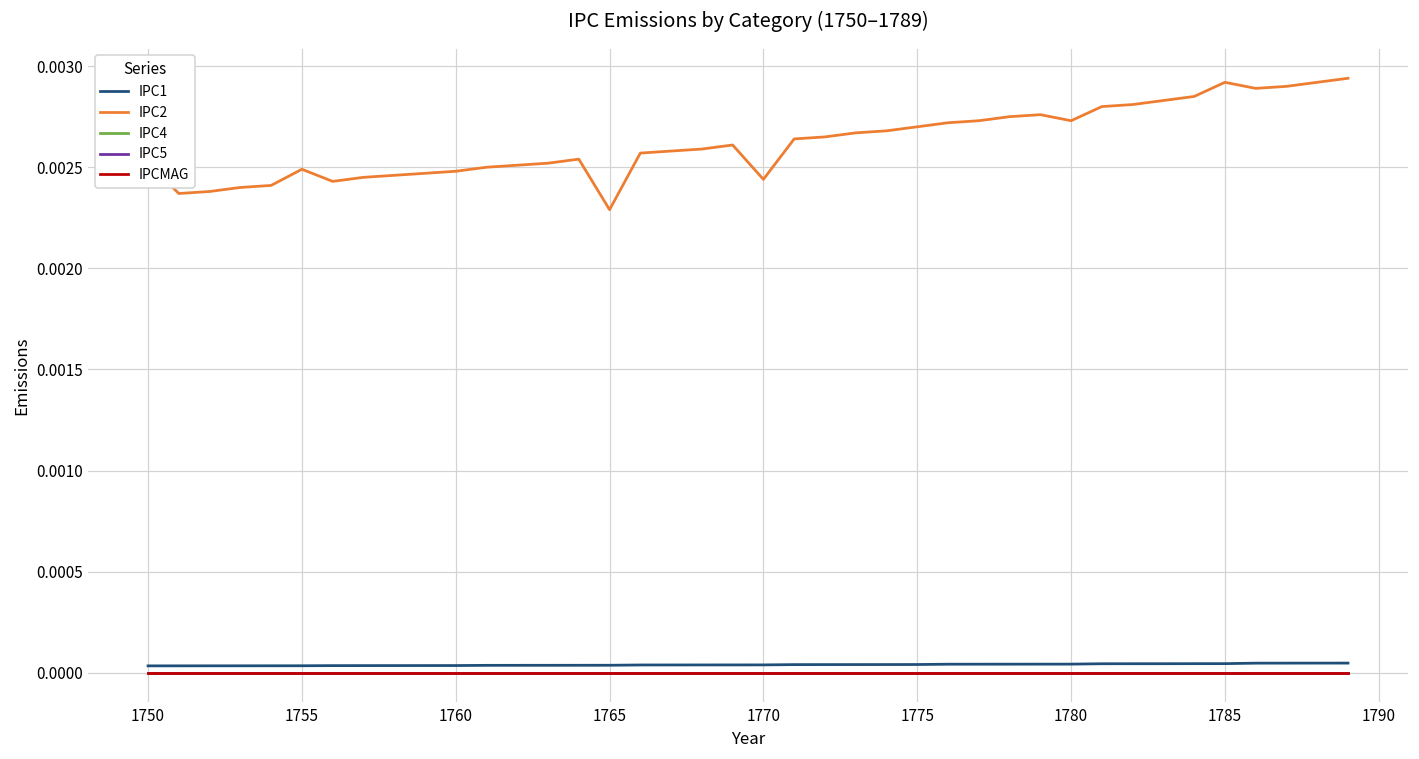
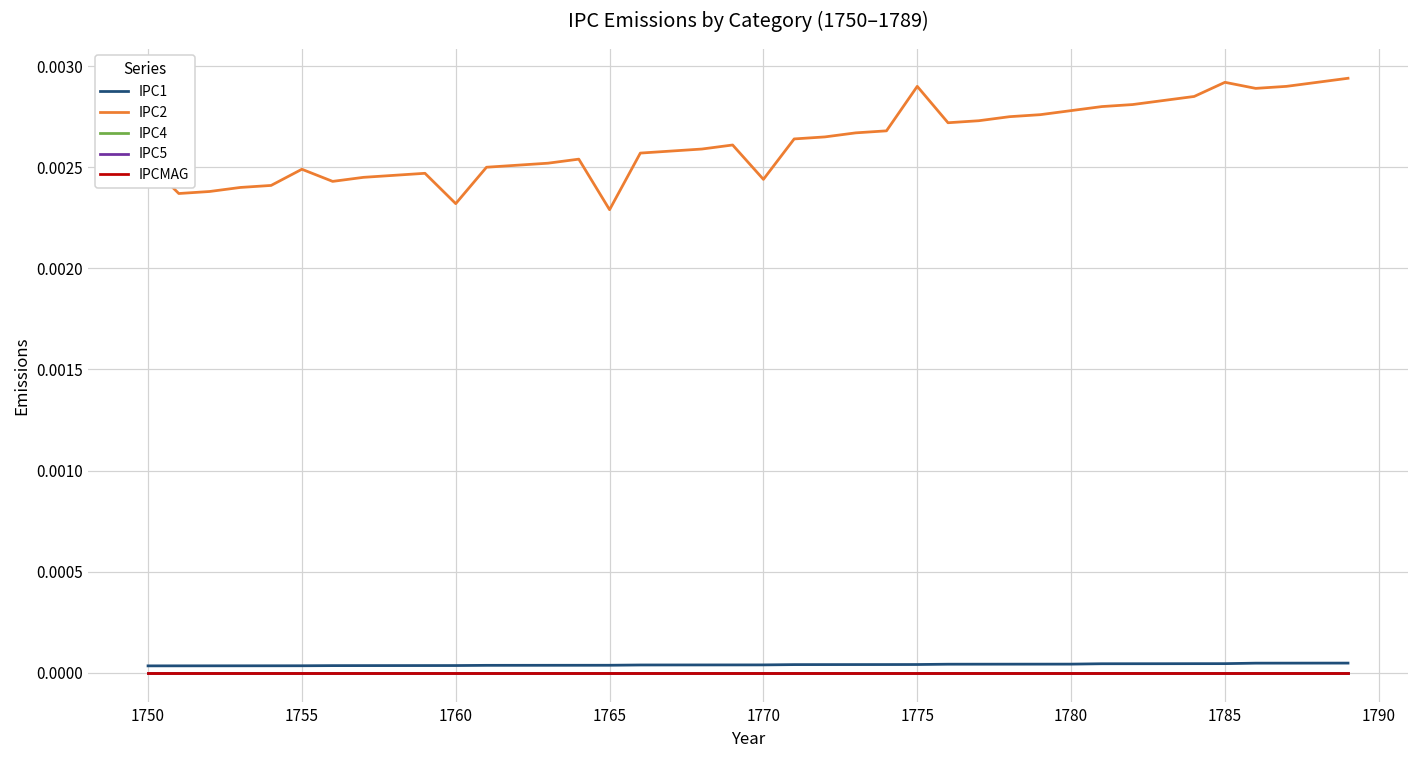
  {
    "IPC1": {
      "1750": 0.00003,
      "1755": 0.00003,
      "1760": 0.00004,
      "1765": 0.00004,
      "1770": 0.00004,
      "1775": 0.00004,
      "1780": 0.00004,
      "1785": 0.00004
    },
    "IPC2": {
      "1755": 0.00249,
-     "1760": 0.00248,
+     "1760": 0.00232,
      "1765": 0.00229,
      "1770": 0.00244,
-     "1775": 0.0027,
-     "1780": 0.00273,
+     "1775": 0.0029,
+     "1780": 0.00278,
      "1785": 0.00292
    },
    "IPCMAG": {
      "1750": 0.00000,
      "1755": 0.00000,
      "1760": 0.00000,
      "1765": 0.00000,
      "1770": 0.00000,
      "1775": 0.00000,
      "1780": 0.00000,
      "1785": 0.00000
    }
  }
